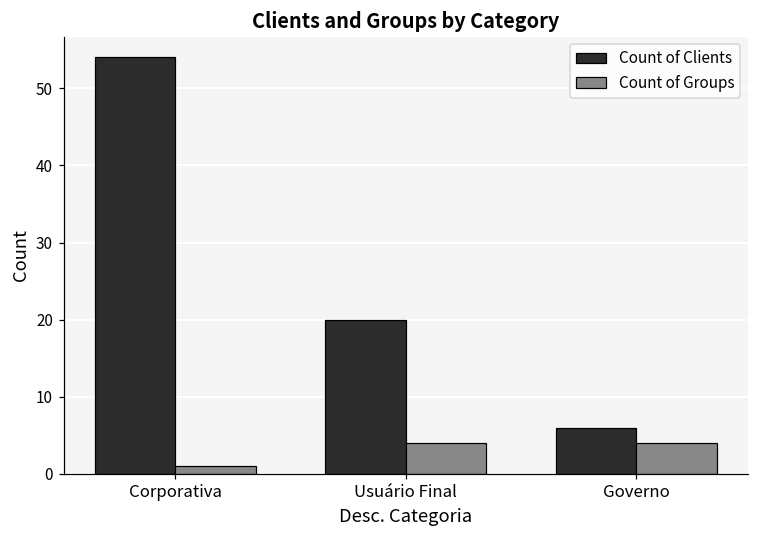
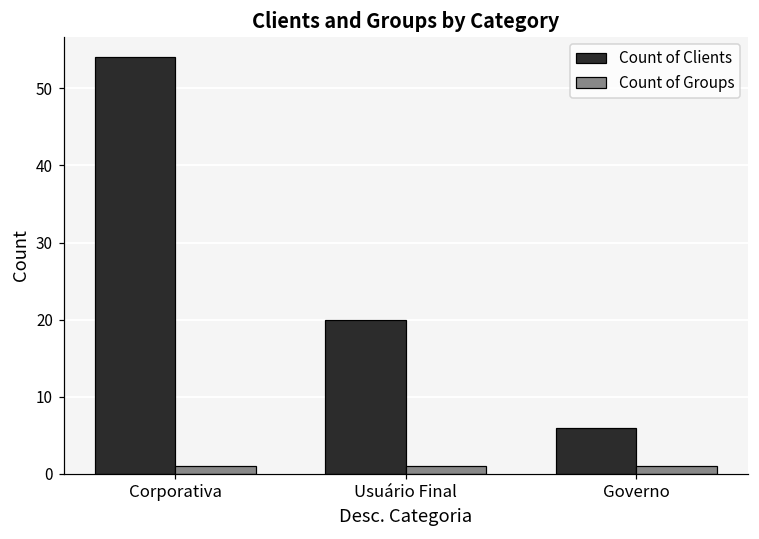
  {
    "Count of Clients": {
      "Corporativa": 54,
      "Usuário Final": 20,
      "Governo": 6
    },
    "Count of Groups": {
      "Corporativa": 1,
-     "Usuário Final": 4,
-     "Governo": 4
+     "Usuário Final": 1,
+     "Governo": 1
    }
  }
